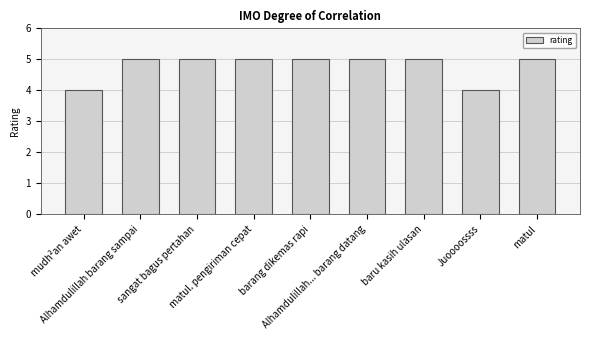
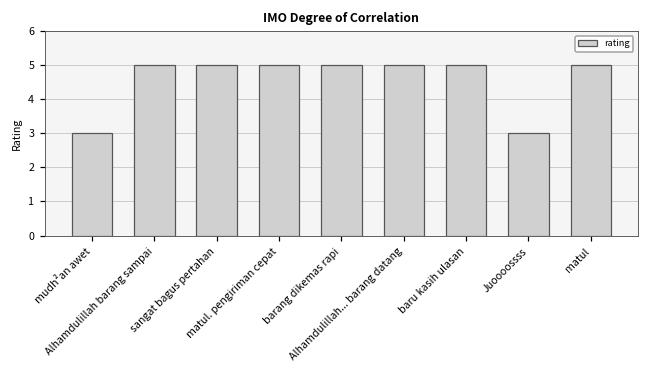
  {
-   "mudh²an awet": 4,
+   "mudh²an awet": 3,
    "Alhamdulillah barang sampai": 5,
    "sangat bagus pertahan": 5,
    "matul. pengiriman cepat": 5,
    "barang dikemas rapi": 5,
    "Alhamdulillah... barang datang": 5,
    "baru kasih ulasan": 5,
-   "Juoooossss": 4,
+   "Juoooossss": 3,
    "matul": 5
  }
